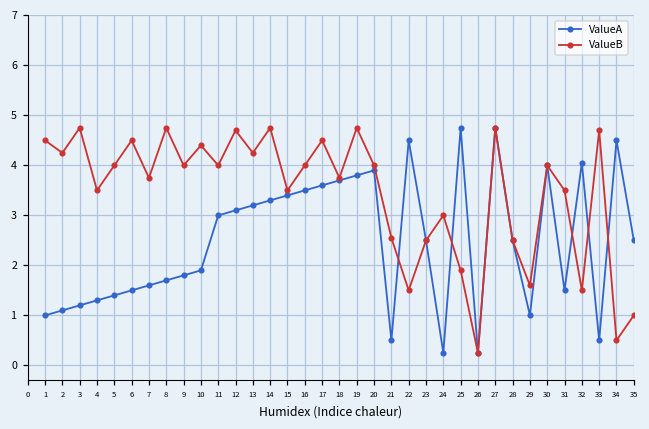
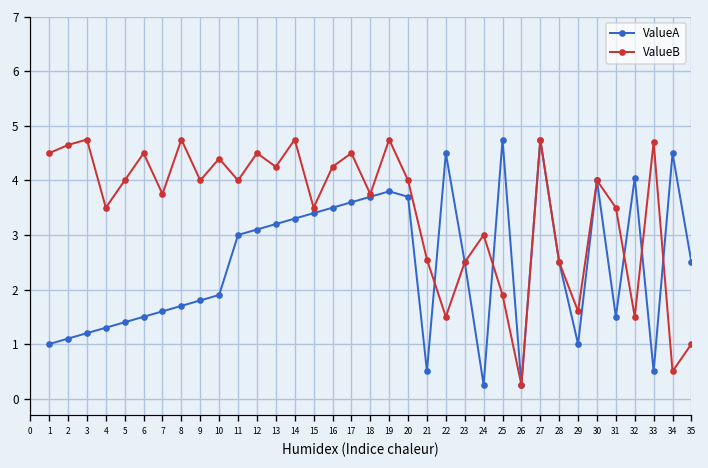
  {
    "ValueA": {
      "1": 1.0,
      "2": 1.1,
      "3": 1.2,
      "4": 1.3,
      "5": 1.4,
      "6": 1.5,
      "7": 1.6,
      "8": 1.7,
      "9": 1.8,
      "10": 1.9,
      "11": 3.0,
      "12": 3.1,
      "13": 3.2,
      "14": 3.3,
      "15": 3.4,
      "16": 3.5,
      "17": 3.6,
      "19": 3.8,
-     "20": 3.9,
+     "20": 3.7,
      "21": 0.5,
      "22": 4.5,
      "24": 0.3,
      "25": 4.8,
      "29": 1.0,
      "31": 1.5,
      "32": 4.1,
      "33": 0.5,
      "34": 4.5,
      "35": 2.5
    },
    "ValueB": {
      "1": 4.5,
-     "2": 4.3,
+     "2": 4.7,
      "3": 4.8,
      "4": 3.5,
      "5": 4.0,
      "6": 4.5,
      "7": 3.8,
      "8": 4.8,
      "9": 4.0,
      "10": 4.4,
      "11": 4.0,
-     "12": 4.7,
+     "12": 4.5,
      "13": 4.3,
      "14": 4.8,
      "15": 3.5,
-     "16": 4.0,
+     "16": 4.3,
      "17": 4.5,
      "19": 4.8,
      "20": 4.0,
      "21": 2.6,
      "22": 1.5,
      "24": 3.0,
      "25": 1.9,
      "29": 1.6,
      "31": 3.5,
      "32": 1.5,
      "33": 4.7,
      "34": 0.5,
      "35": 1.0
    }
  }
